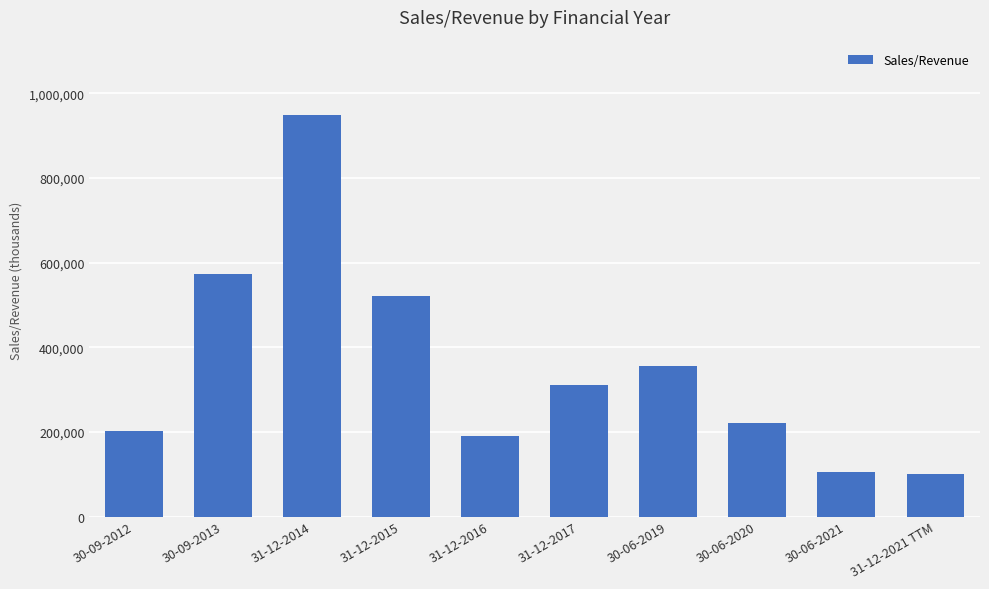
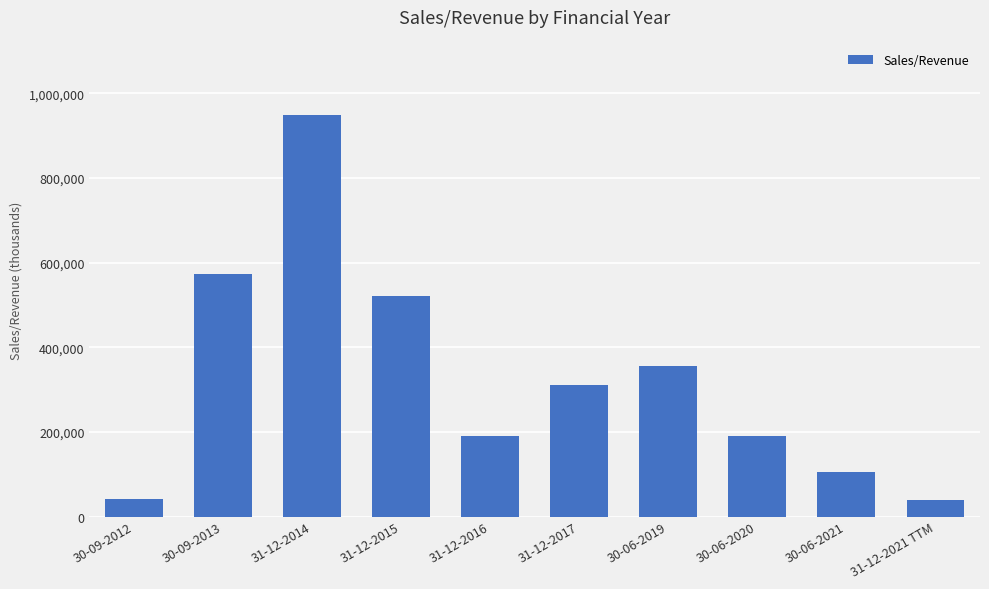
  {
-   "30-09-2012": "200,000",
+   "30-09-2012": "40,000",
    "30-09-2013": "570,000",
    "31-12-2014": "950,000",
    "31-12-2015": "520,000",
    "31-12-2016": "190,000",
    "31-12-2017": "310,000",
    "30-06-2019": "360,000",
-   "30-06-2020": "220,000",
+   "30-06-2020": "190,000",
    "30-06-2021": "110,000",
-   "31-12-2021 TTM": "100,000"
+   "31-12-2021 TTM": "40,000"
  }
